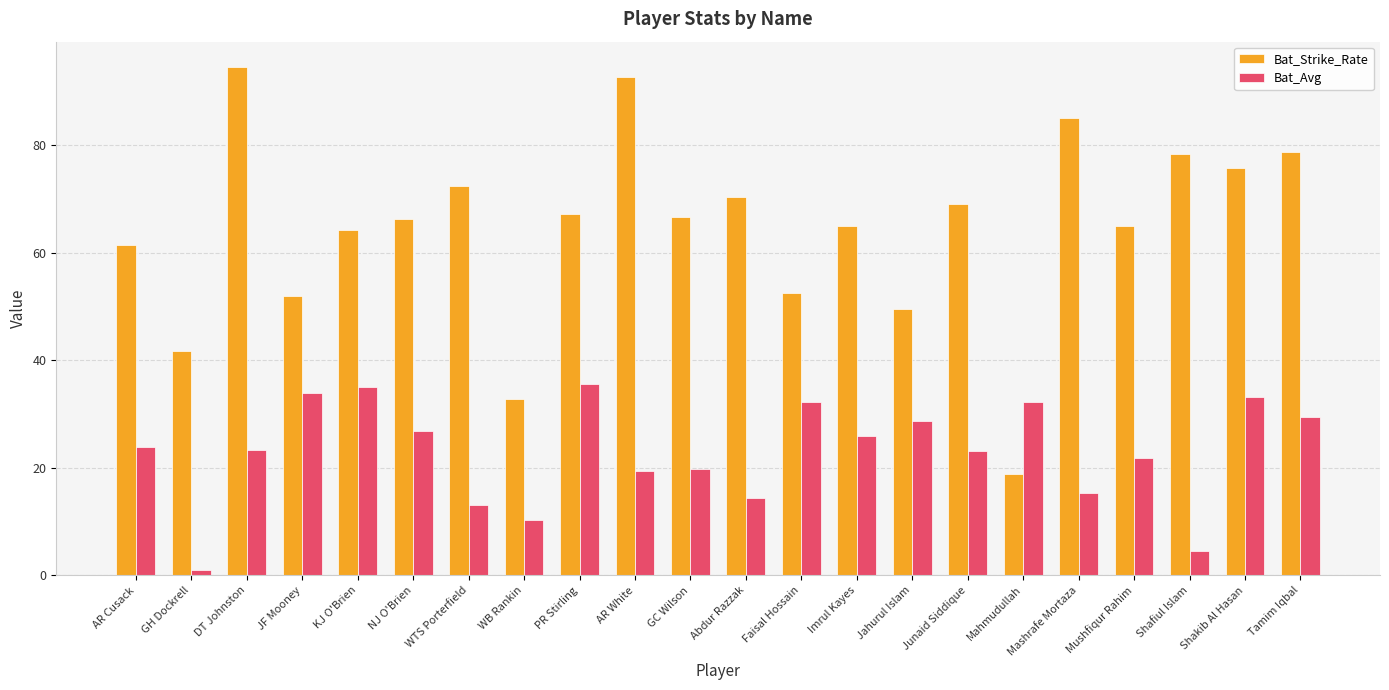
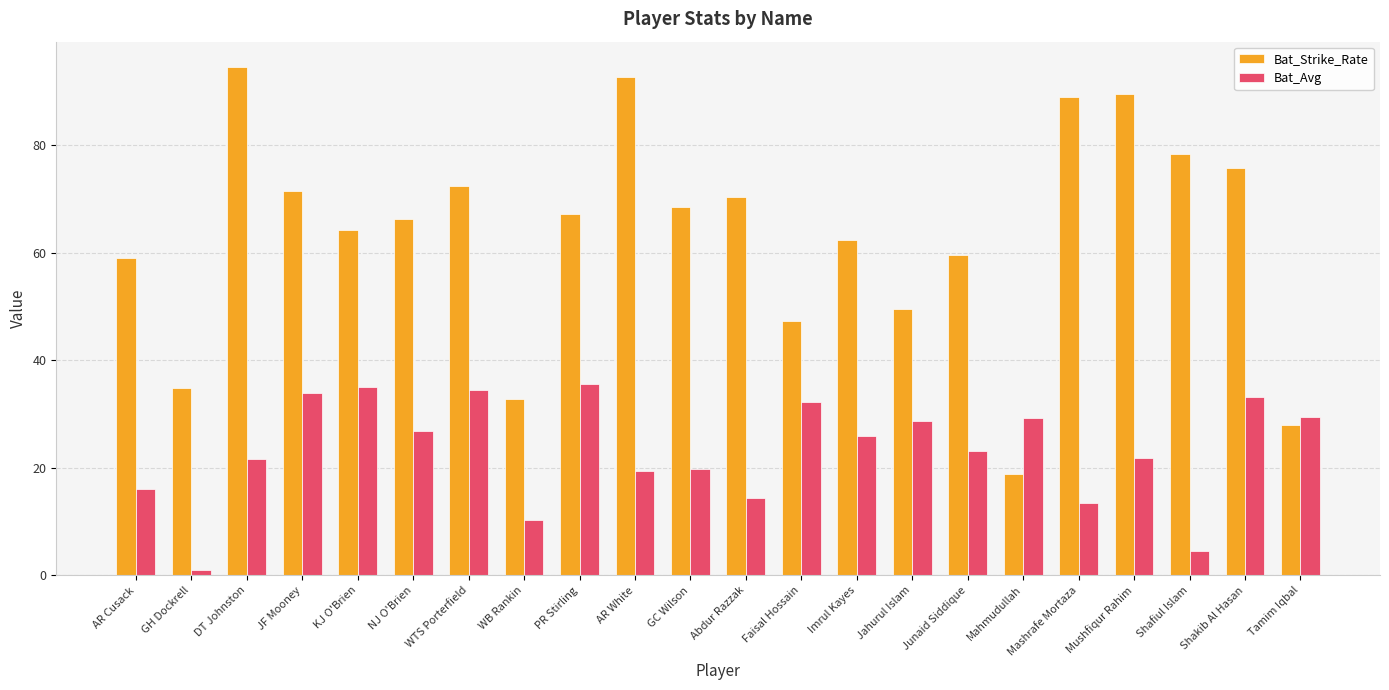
  {
    "Bat_Strike_Rate": {
-     "AR Cusack": 61,
-     "GH Dockrell": 42,
+     "AR Cusack": 59,
+     "GH Dockrell": 35,
      "DT Johnston": 95,
-     "JF Mooney": 52,
+     "JF Mooney": 72,
      "KJ O'Brien": 64,
      "NJ O'Brien": 66,
      "WTS Porterfield": 73,
      "WB Rankin": 33,
      "PR Stirling": 67,
      "AR White": 93,
-     "GC Wilson": 67,
+     "GC Wilson": 68,
      "Abdur Razzak": 70,
-     "Faisal Hossain": 53,
-     "Imrul Kayes": 65,
+     "Faisal Hossain": 47,
+     "Imrul Kayes": 62,
      "Jahurul Islam": 50,
-     "Junaid Siddique": 69,
+     "Junaid Siddique": 60,
      "Mahmudullah": 19,
-     "Mashrafe Mortaza": 85,
-     "Mushfiqur Rahim": 65,
+     "Mashrafe Mortaza": 89,
+     "Mushfiqur Rahim": 90,
      "Shafiul Islam": 78,
      "Shakib Al Hasan": 76,
-     "Tamim Iqbal": 79
+     "Tamim Iqbal": 28
    },
    "Bat_Avg": {
-     "AR Cusack": 24,
+     "AR Cusack": 16,
      "GH Dockrell": 1,
-     "DT Johnston": 23,
+     "DT Johnston": 22,
      "JF Mooney": 34,
      "KJ O'Brien": 35,
      "NJ O'Brien": 27,
-     "WTS Porterfield": 13,
+     "WTS Porterfield": 35,
      "WB Rankin": 10,
      "PR Stirling": 36,
      "AR White": 19,
      "GC Wilson": 20,
      "Abdur Razzak": 14,
      "Faisal Hossain": 32,
      "Imrul Kayes": 26,
      "Jahurul Islam": 29,
      "Junaid Siddique": 23,
-     "Mahmudullah": 32,
-     "Mashrafe Mortaza": 15,
+     "Mahmudullah": 29,
+     "Mashrafe Mortaza": 13,
      "Mushfiqur Rahim": 22,
      "Shafiul Islam": 5,
      "Shakib Al Hasan": 33,
      "Tamim Iqbal": 29
    }
  }
